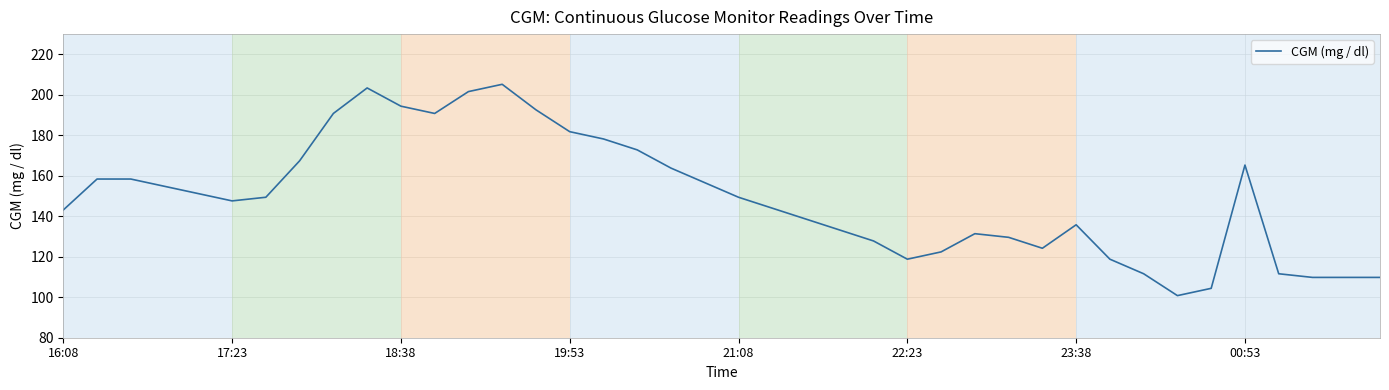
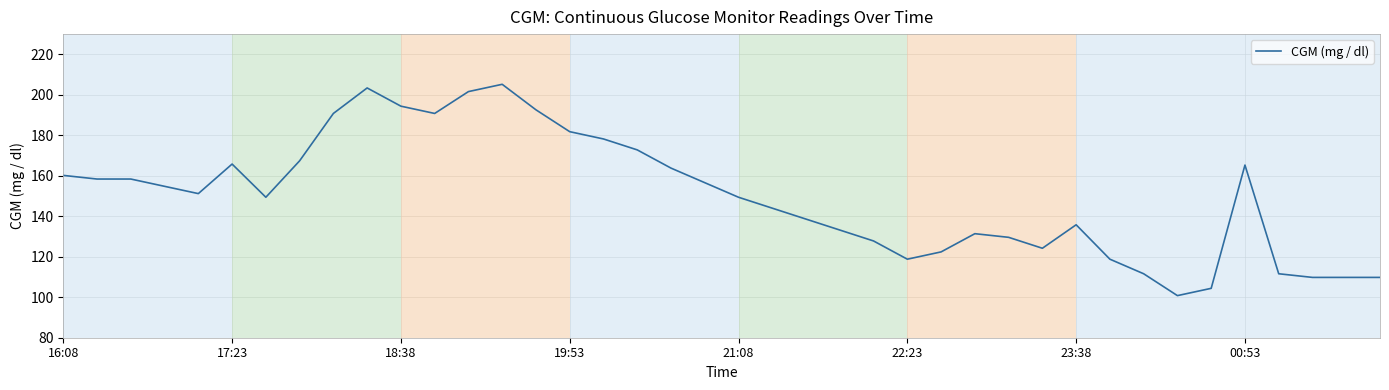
  {
-   "16:08": 143,
-   "17:23": 148,
+   "16:08": 160,
+   "17:23": 166,
    "18:38": 194,
    "19:53": 182,
    "21:08": 149,
    "22:23": 119,
    "23:38": 136,
    "00:53": 165
  }
